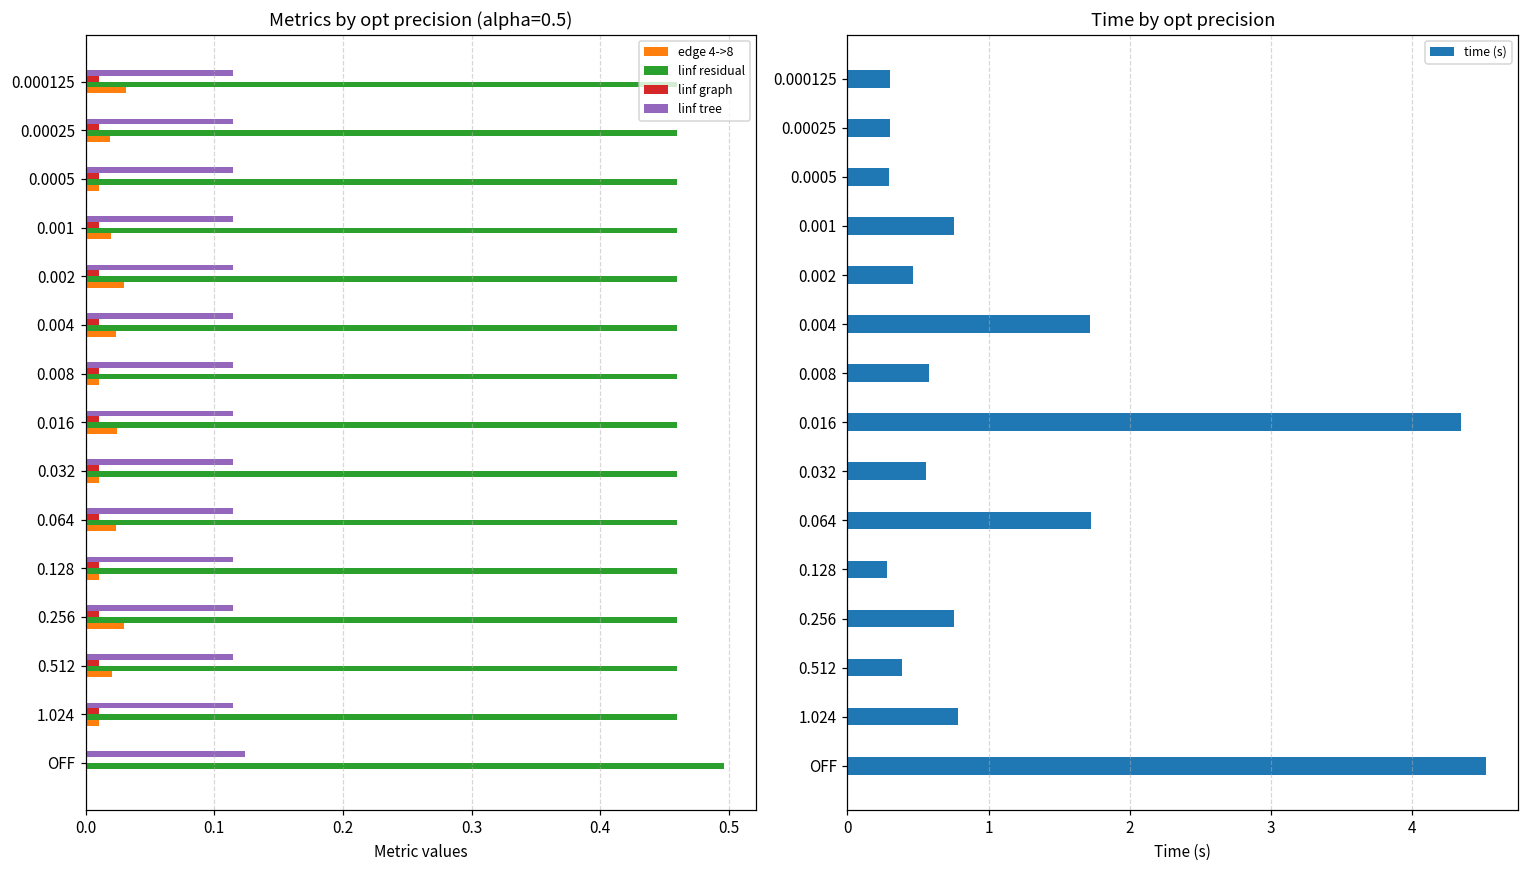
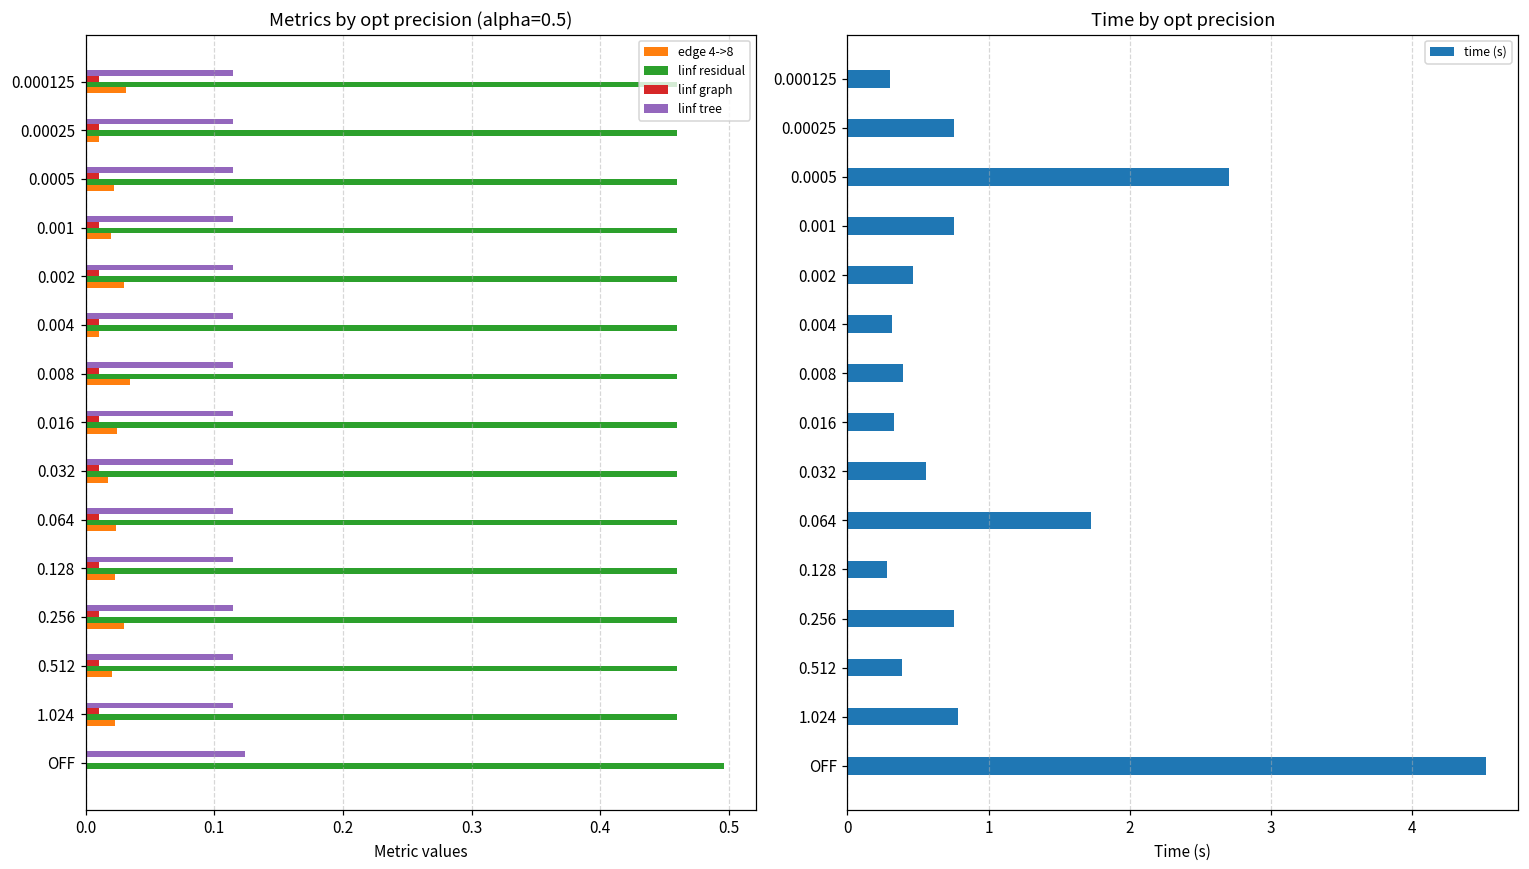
  {
    "Metrics by opt precision (alpha=0.5)": {
      "edge 4->8": {
        "0.000125": 0.032,
-       "0.00025": 0.019,
-       "0.0005": 0.010,
+       "0.00025": 0.010,
+       "0.0005": 0.022,
        "0.001": 0.020,
        "0.002": 0.030,
-       "0.004": 0.024,
-       "0.008": 0.010,
+       "0.004": 0.010,
+       "0.008": 0.034,
        "0.016": 0.025,
-       "0.032": 0.010,
+       "0.032": 0.018,
        "0.064": 0.023,
-       "0.128": 0.010,
+       "0.128": 0.023,
        "0.256": 0.030,
        "0.512": 0.021,
-       "1.024": 0.010
+       "1.024": 0.023
      },
      "linf residual": {
        "0.00025": 0.459,
        "0.0005": 0.459,
        "0.001": 0.459,
        "0.002": 0.459,
        "0.004": 0.459,
        "0.008": 0.459,
        "0.016": 0.459,
        "0.032": 0.459,
        "0.064": 0.459,
        "0.128": 0.459,
        "0.256": 0.459,
        "0.512": 0.459,
        "1.024": 0.459,
        "OFF": 0.496
      },
      "linf graph": {
        "0.000125": 0.010,
        "0.00025": 0.010,
        "0.0005": 0.010,
        "0.001": 0.010,
        "0.002": 0.010,
        "0.004": 0.010,
        "0.008": 0.010,
        "0.016": 0.010,
        "0.032": 0.010,
        "0.064": 0.010,
        "0.128": 0.010,
        "0.256": 0.010,
        "0.512": 0.010,
        "1.024": 0.010
      },
      "linf tree": {
        "0.000125": 0.115,
        "0.00025": 0.115,
        "0.0005": 0.115,
        "0.001": 0.115,
        "0.002": 0.115,
        "0.004": 0.115,
        "0.008": 0.115,
        "0.016": 0.115,
        "0.032": 0.115,
        "0.064": 0.115,
        "0.128": 0.115,
        "0.256": 0.115,
        "0.512": 0.115,
        "1.024": 0.115,
        "OFF": 0.124
      }
    },
    "Time by opt precision": {
      "0.000125": 0.30,
-     "0.00025": 0.30,
-     "0.0005": 0.30,
+     "0.00025": 0.75,
+     "0.0005": 2.70,
      "0.001": 0.76,
      "0.002": 0.47,
-     "0.004": 1.72,
-     "0.008": 0.58,
-     "0.016": 4.34,
+     "0.004": 0.31,
+     "0.008": 0.39,
+     "0.016": 0.33,
      "0.032": 0.55,
      "0.064": 1.73,
      "0.128": 0.28,
      "0.256": 0.76,
      "0.512": 0.39,
      "1.024": 0.78,
      "OFF": 4.52
    }
  }
